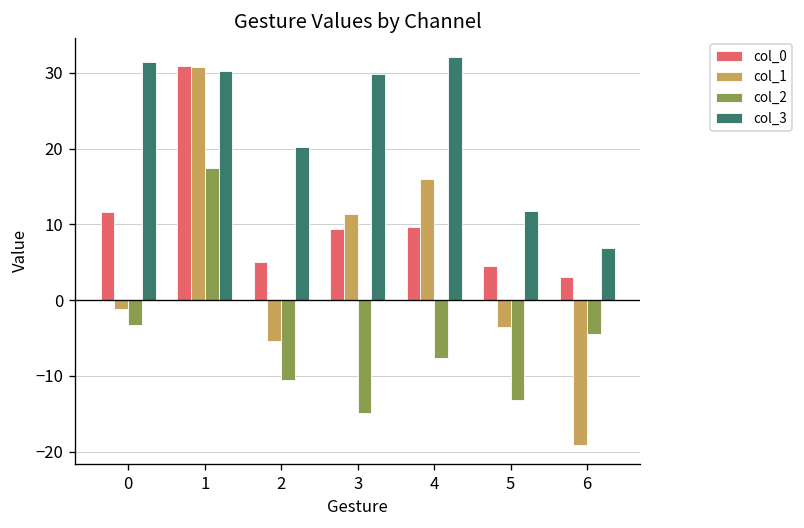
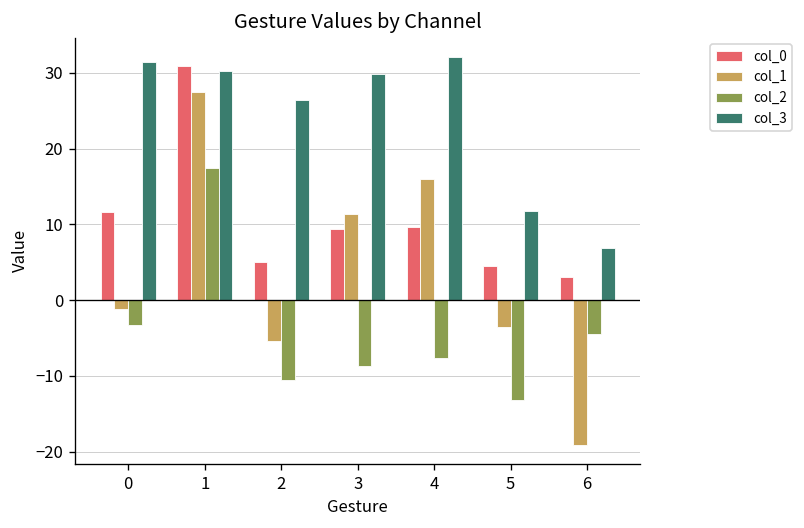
  {
    "col_0": {
      "0": 12,
      "1": 31,
      "2": 5,
      "3": 9,
      "4": 10,
      "5": 4,
      "6": 3
    },
    "col_1": {
      "0": -1,
-     "1": 31,
+     "1": 28,
      "2": -5,
      "3": 11,
      "4": 16,
      "5": -4,
      "6": -19
    },
    "col_2": {
      "0": -3,
      "1": 17,
      "2": -10,
-     "3": -15,
+     "3": -9,
      "4": -8,
      "5": -13,
      "6": -4
    },
    "col_3": {
      "0": 31,
      "1": 30,
-     "2": 20,
+     "2": 26,
      "3": 30,
      "4": 32,
      "5": 12,
      "6": 7
    }
  }
